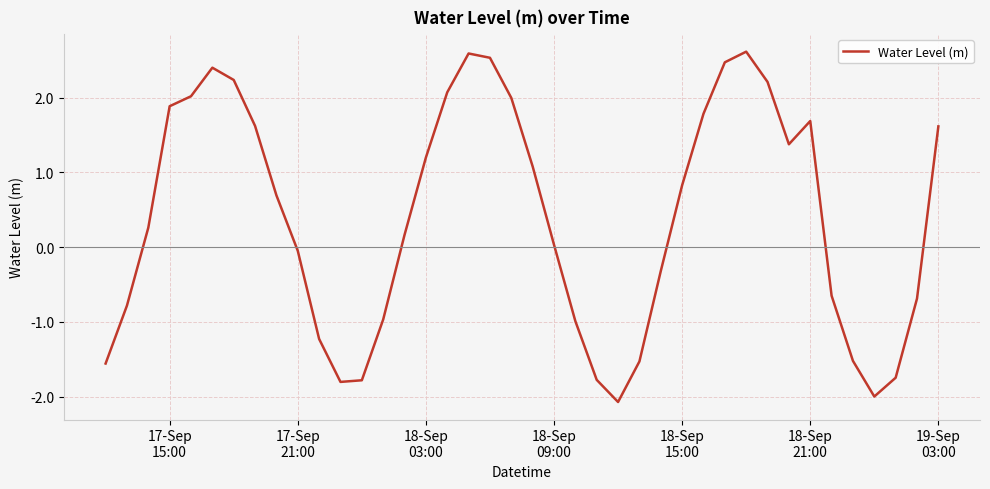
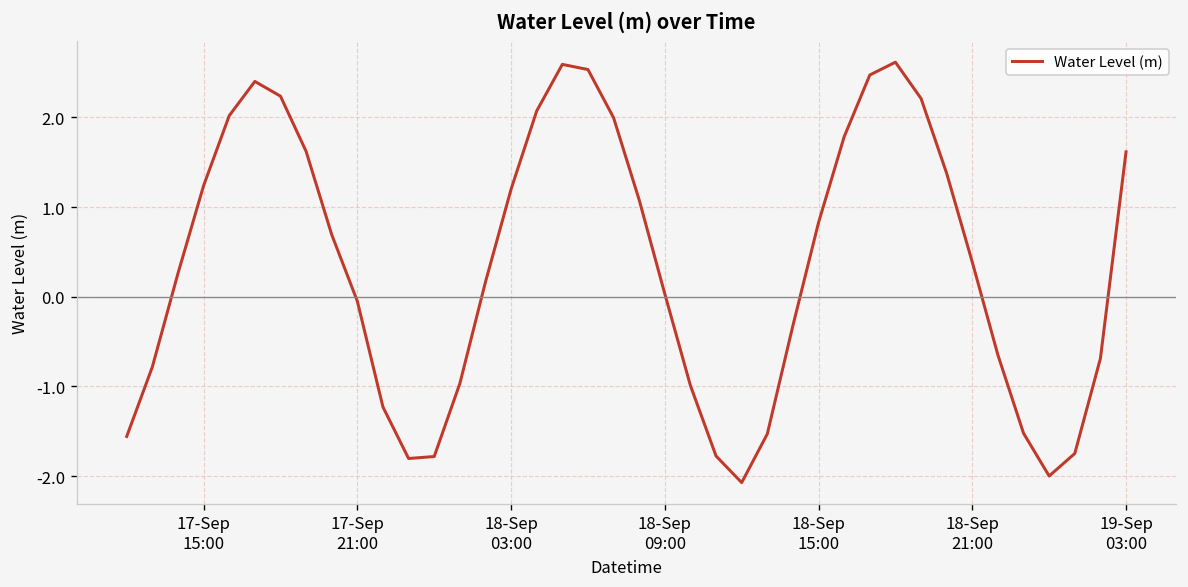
  {
-   "17-Sep 15:00": 1.9,
+   "17-Sep 15:00": 1.2,
    "17-Sep 21:00": -0.1,
    "18-Sep 03:00": 1.2,
    "18-Sep 09:00": 0.0,
    "18-Sep 15:00": 0.8,
-   "18-Sep 21:00": 1.7,
+   "18-Sep 21:00": 0.4,
    "19-Sep 03:00": 1.6
  }
